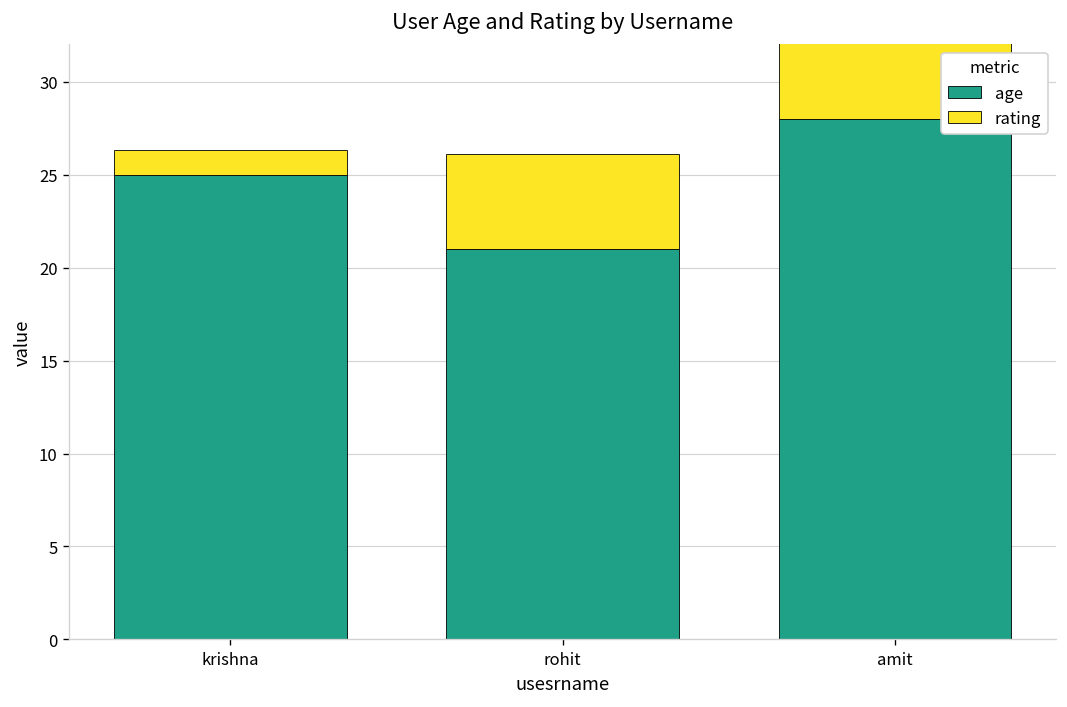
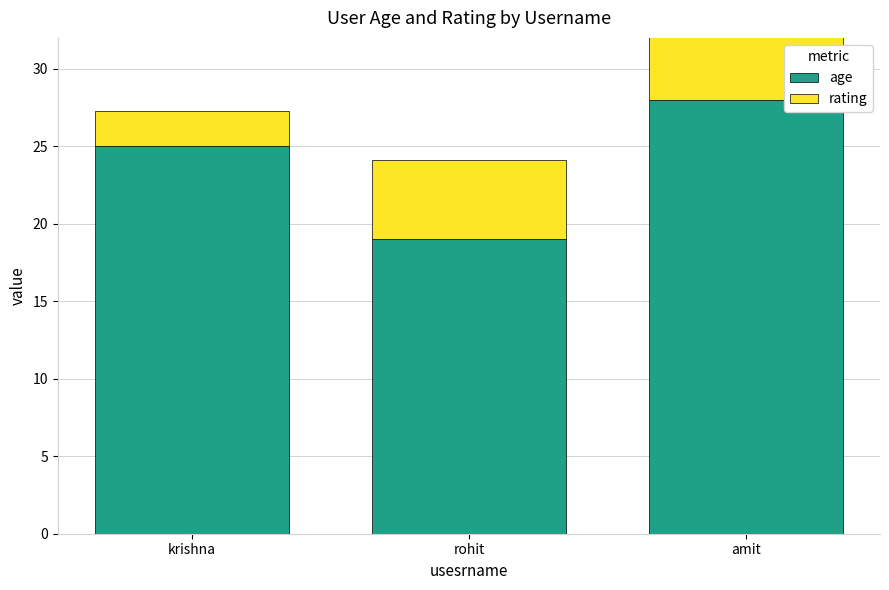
  {
    "age": {
      "krishna": 25,
-     "rohit": 21,
+     "rohit": 19,
      "amit": 28
    },
    "rating": {
-     "krishna": 1.3,
+     "krishna": 2.3,
      "rohit": 5.1
    }
  }
